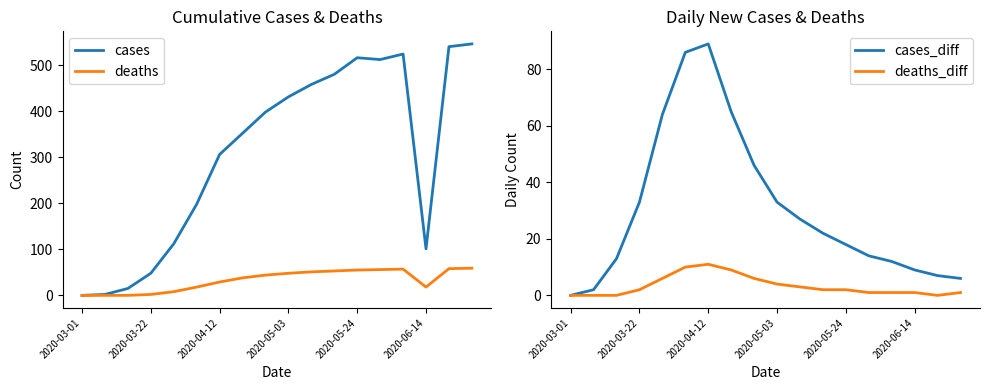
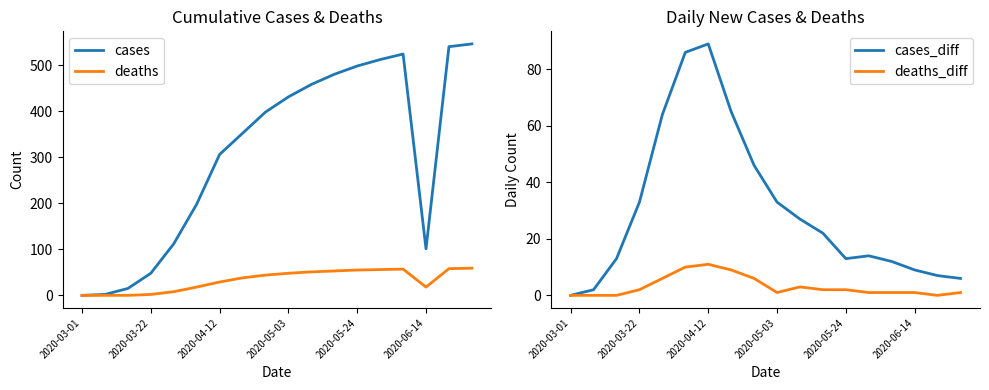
  {
    "Cumulative Cases & Deaths": {
      "cases": {
        "2020-03-22": 50,
        "2020-04-12": 310,
        "2020-05-03": 430,
-       "2020-05-24": 520,
+       "2020-05-24": 500,
        "2020-06-14": 100
      },
      "deaths": {
        "2020-03-22": 0,
        "2020-04-12": 30,
        "2020-05-03": 50,
        "2020-05-24": 60,
        "2020-06-14": 20
      }
    },
    "Daily New Cases & Deaths": {
      "cases_diff": {
        "2020-03-22": 33,
        "2020-04-12": 89,
        "2020-05-03": 33,
-       "2020-05-24": 18,
+       "2020-05-24": 13,
        "2020-06-14": 9
      },
      "deaths_diff": {
        "2020-03-22": 2,
        "2020-04-12": 11,
-       "2020-05-03": 4,
+       "2020-05-03": 1,
        "2020-05-24": 2,
        "2020-06-14": 1
      }
    }
  }
